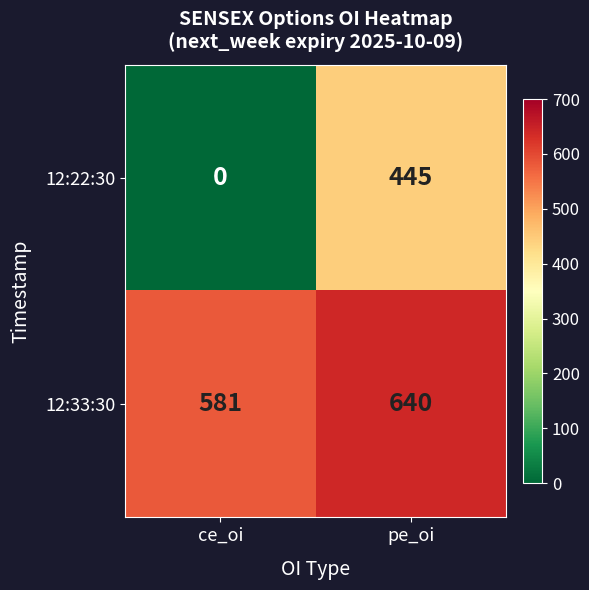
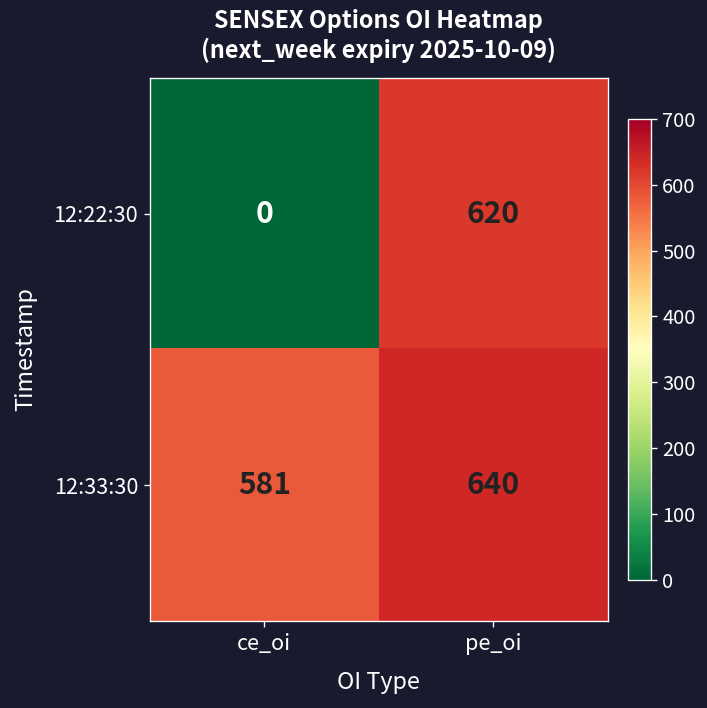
  {
    "12:22:30": {
      "ce_oi": 0,
-     "pe_oi": 445
+     "pe_oi": 620
    },
    "12:33:30": {
      "ce_oi": 581,
      "pe_oi": 640
    }
  }
